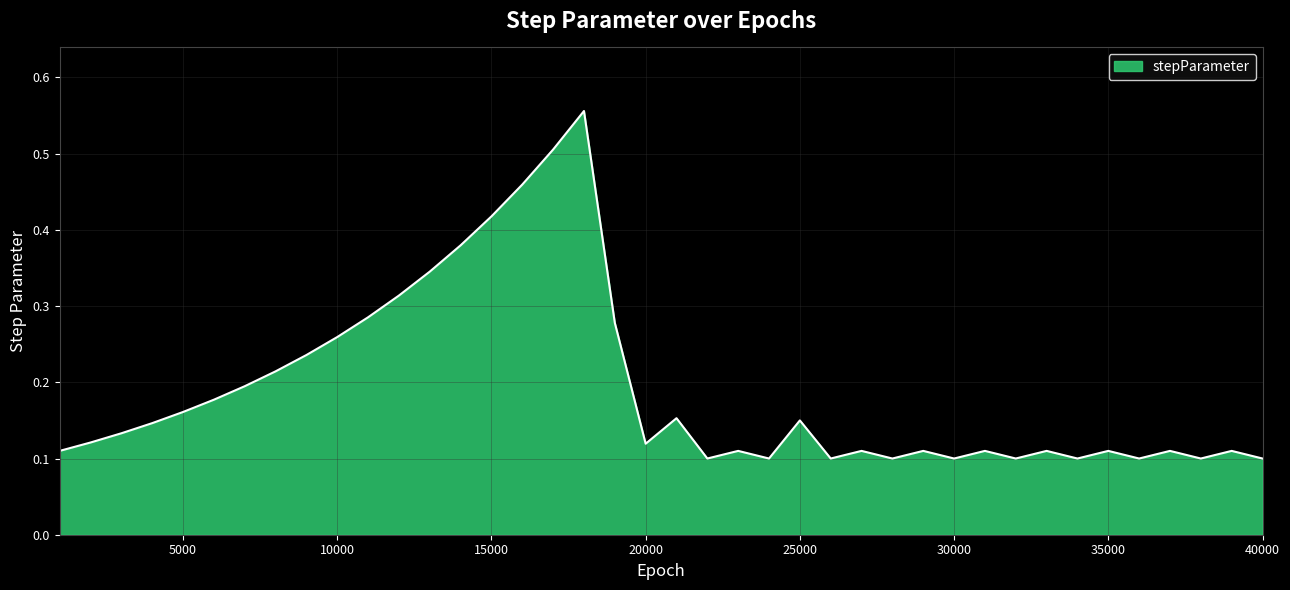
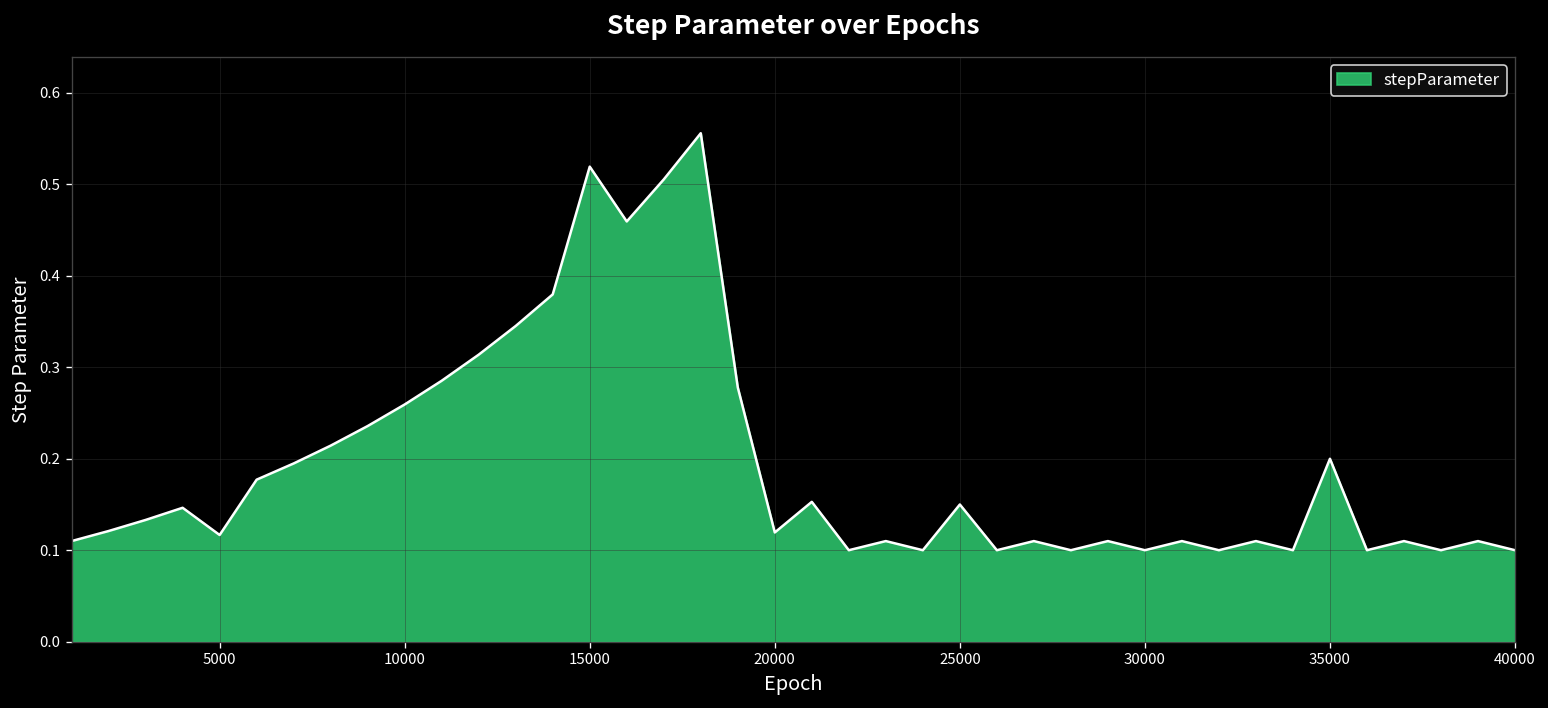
  {
-   "5000": 0.16,
+   "5000": 0.12,
    "10000": 0.26,
-   "15000": 0.42,
+   "15000": 0.52,
    "20000": 0.12,
    "25000": 0.15,
    "30000": 0.10,
-   "35000": 0.11,
+   "35000": 0.20,
    "40000": 0.10
  }
